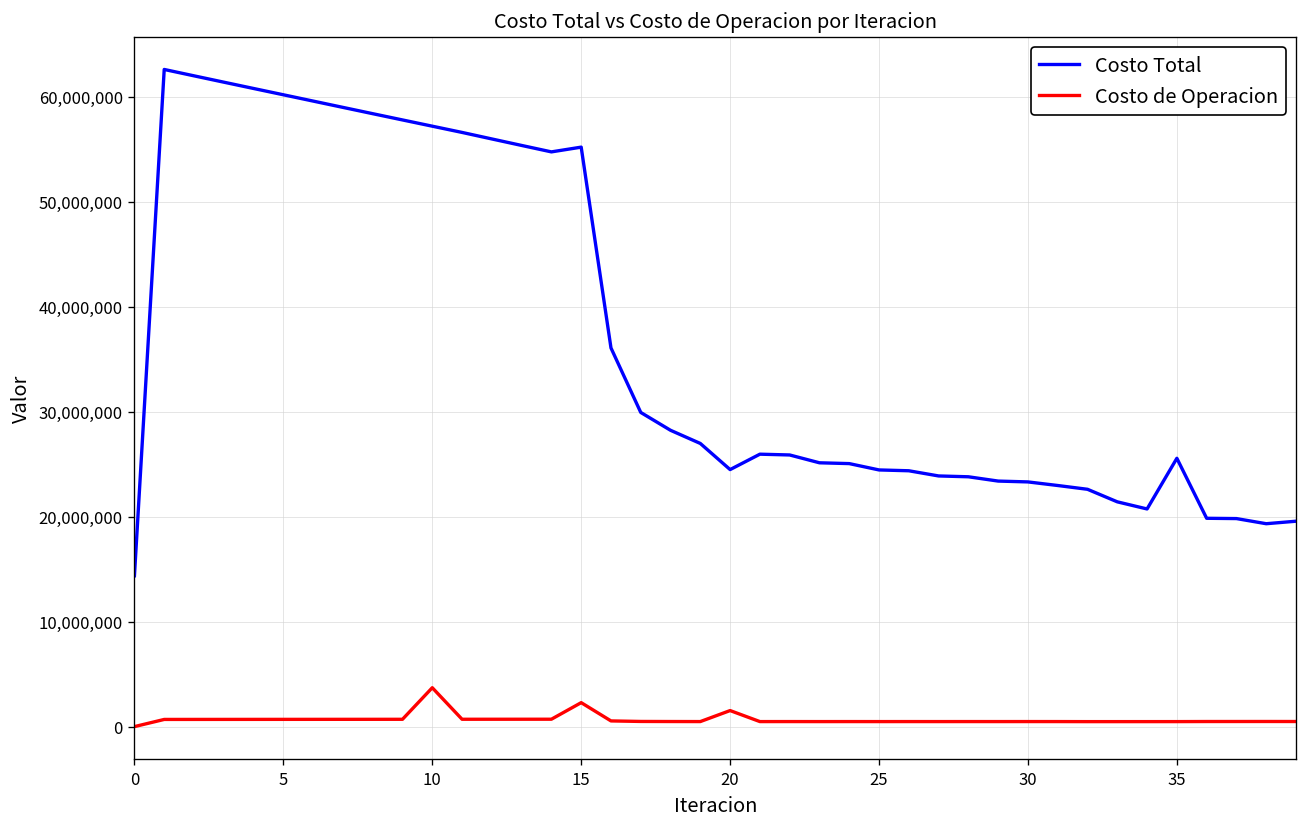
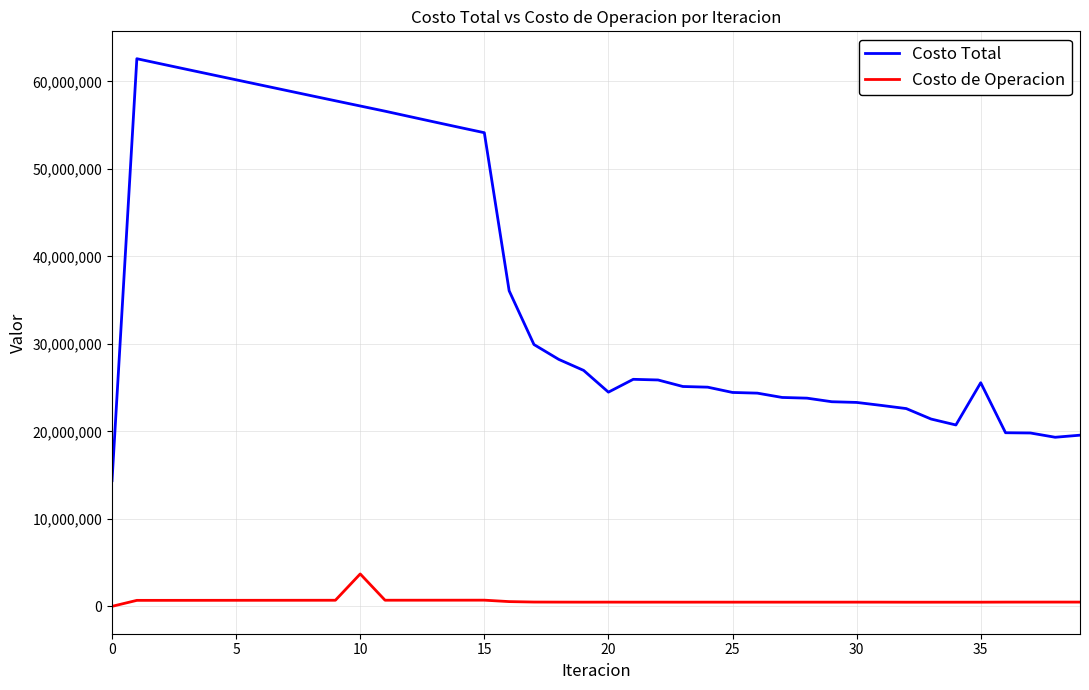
  {
    "Costo Total": {
      "0": "14,000,000",
      "5": "60,000,000",
      "10": "57,000,000",
-     "15": "55,000,000",
+     "15": "54,000,000",
      "20": "24,000,000",
      "25": "24,000,000",
      "30": "23,000,000",
      "35": "26,000,000"
    },
    "Costo de Operacion": {
      "0": "0",
      "5": "1,000,000",
      "10": "4,000,000",
-     "15": "2,000,000",
-     "20": "2,000,000",
+     "15": "1,000,000",
+     "20": "0",
      "25": "0",
      "30": "0",
      "35": "0"
    }
  }
